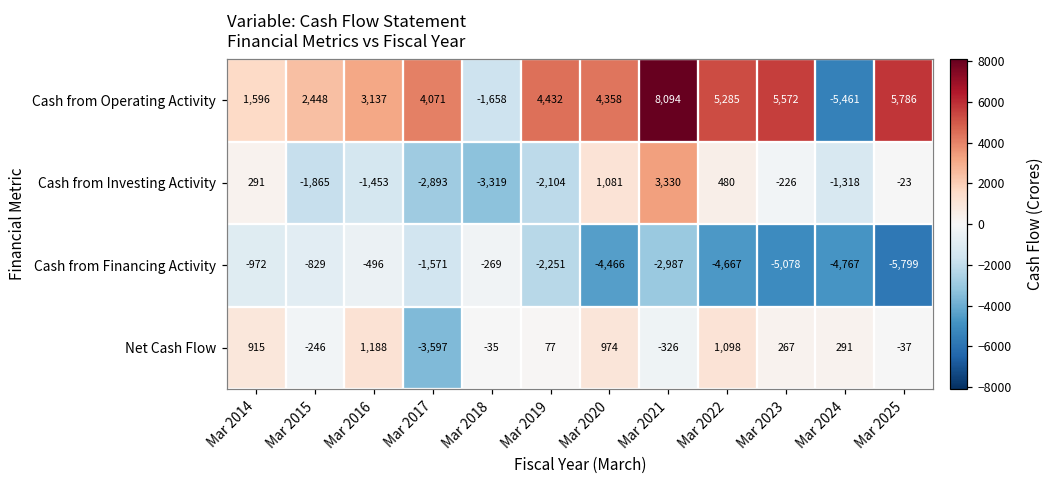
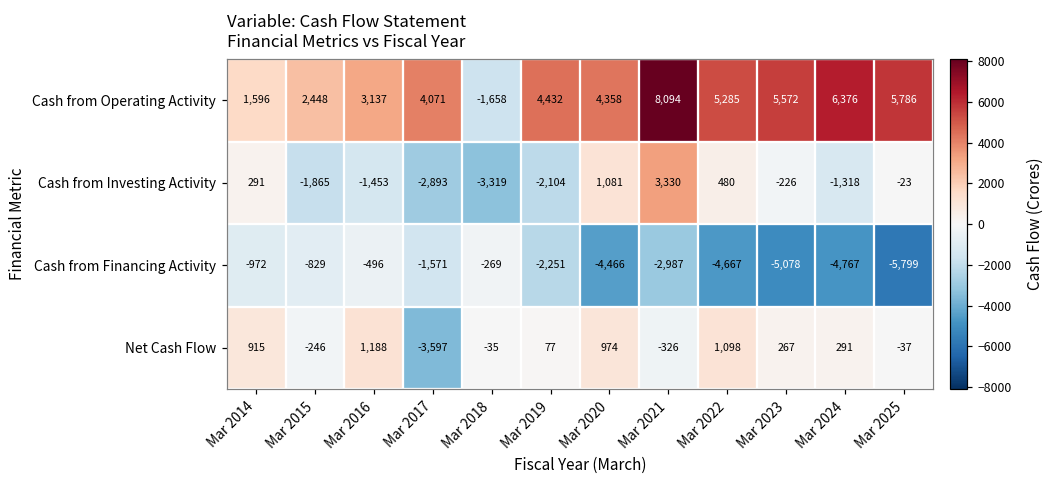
  {
    "Cash from Operating Activity": {
      "Mar 2014": "1,596",
      "Mar 2015": "2,448",
      "Mar 2016": "3,137",
      "Mar 2017": "4,071",
      "Mar 2018": "-1,658",
      "Mar 2019": "4,432",
      "Mar 2020": "4,358",
      "Mar 2021": "8,094",
      "Mar 2022": "5,285",
      "Mar 2023": "5,572",
-     "Mar 2024": "-5,461",
+     "Mar 2024": "6,376",
      "Mar 2025": "5,786"
    },
    "Cash from Investing Activity": {
      "Mar 2014": "291",
      "Mar 2015": "-1,865",
      "Mar 2016": "-1,453",
      "Mar 2017": "-2,893",
      "Mar 2018": "-3,319",
      "Mar 2019": "-2,104",
      "Mar 2020": "1,081",
      "Mar 2021": "3,330",
      "Mar 2022": "480",
      "Mar 2023": "-226",
      "Mar 2024": "-1,318",
      "Mar 2025": "-23"
    },
    "Cash from Financing Activity": {
      "Mar 2014": "-972",
      "Mar 2015": "-829",
      "Mar 2016": "-496",
      "Mar 2017": "-1,571",
      "Mar 2018": "-269",
      "Mar 2019": "-2,251",
      "Mar 2020": "-4,466",
      "Mar 2021": "-2,987",
      "Mar 2022": "-4,667",
      "Mar 2023": "-5,078",
      "Mar 2024": "-4,767",
      "Mar 2025": "-5,799"
    },
    "Net Cash Flow": {
      "Mar 2014": "915",
      "Mar 2015": "-246",
      "Mar 2016": "1,188",
      "Mar 2017": "-3,597",
      "Mar 2018": "-35",
      "Mar 2019": "77",
      "Mar 2020": "974",
      "Mar 2021": "-326",
      "Mar 2022": "1,098",
      "Mar 2023": "267",
      "Mar 2024": "291",
      "Mar 2025": "-37"
    }
  }
